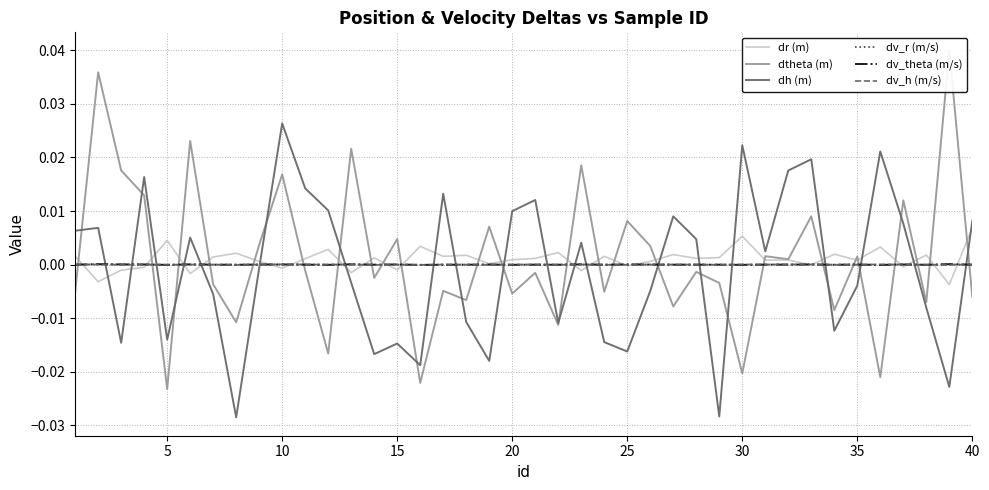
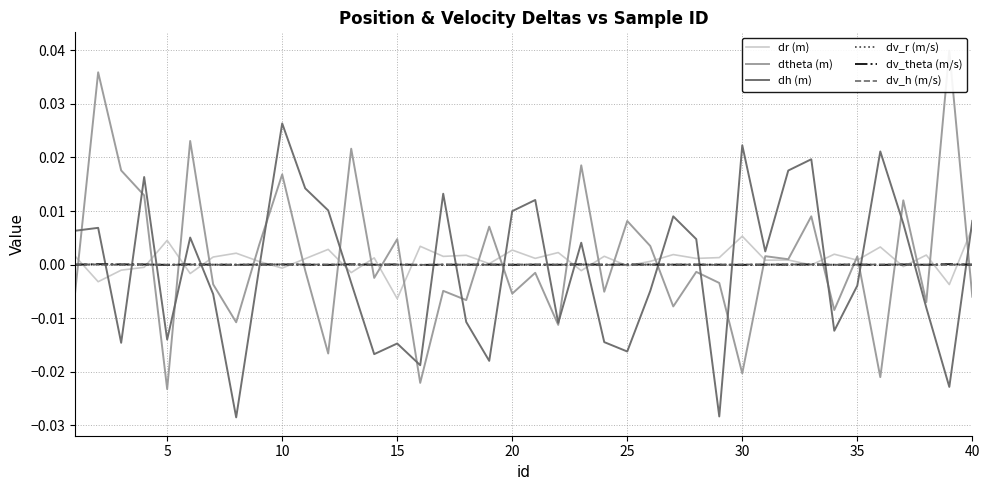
  {
    "dr (m)": {
      "5": 0.005,
      "10": -0.001,
-     "15": -0.001,
-     "20": 0.001,
+     "15": -0.006,
+     "20": 0.003,
      "30": 0.005,
      "35": 0.001,
      "40": 0.007
    },
    "dtheta (m)": {
      "5": -0.023,
      "10": 0.017,
      "15": 0.005,
      "20": -0.005,
      "25": 0.008,
      "30": -0.020,
      "35": 0.002,
      "40": -0.006
    }
  }
